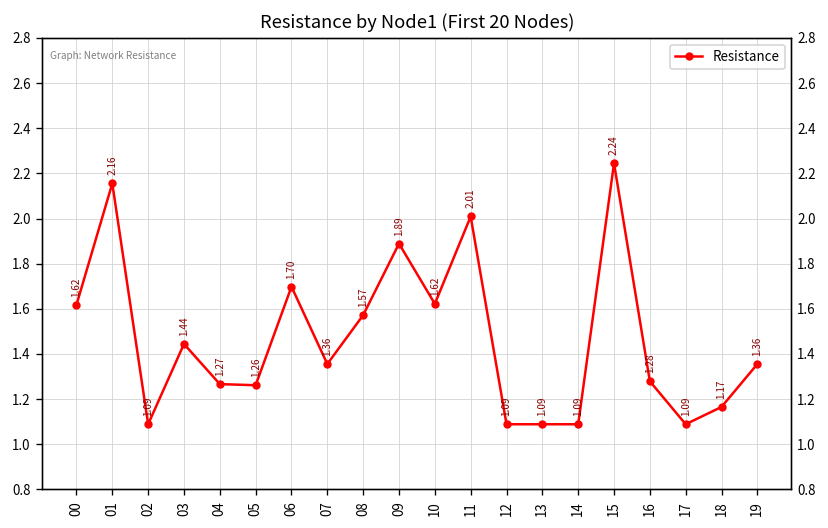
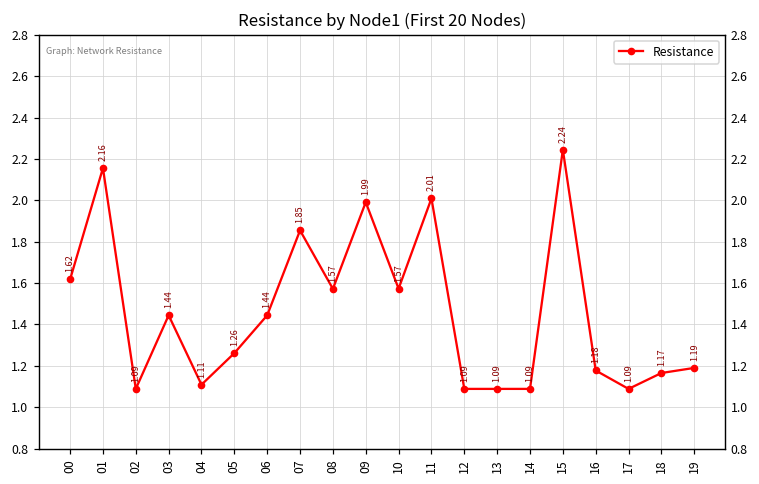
  {
    "00": 1.62,
    "01": 2.16,
    "02": 1.09,
    "03": 1.44,
-   "04": 1.27,
+   "04": 1.11,
    "05": 1.26,
-   "06": 1.70,
-   "07": 1.36,
+   "06": 1.44,
+   "07": 1.85,
    "08": 1.57,
-   "09": 1.89,
-   "10": 1.62,
+   "09": 1.99,
+   "10": 1.57,
    "11": 2.01,
    "12": 1.09,
    "13": 1.09,
    "14": 1.09,
    "15": 2.24,
-   "16": 1.28,
+   "16": 1.18,
    "17": 1.09,
    "18": 1.17,
-   "19": 1.36
+   "19": 1.19
  }
